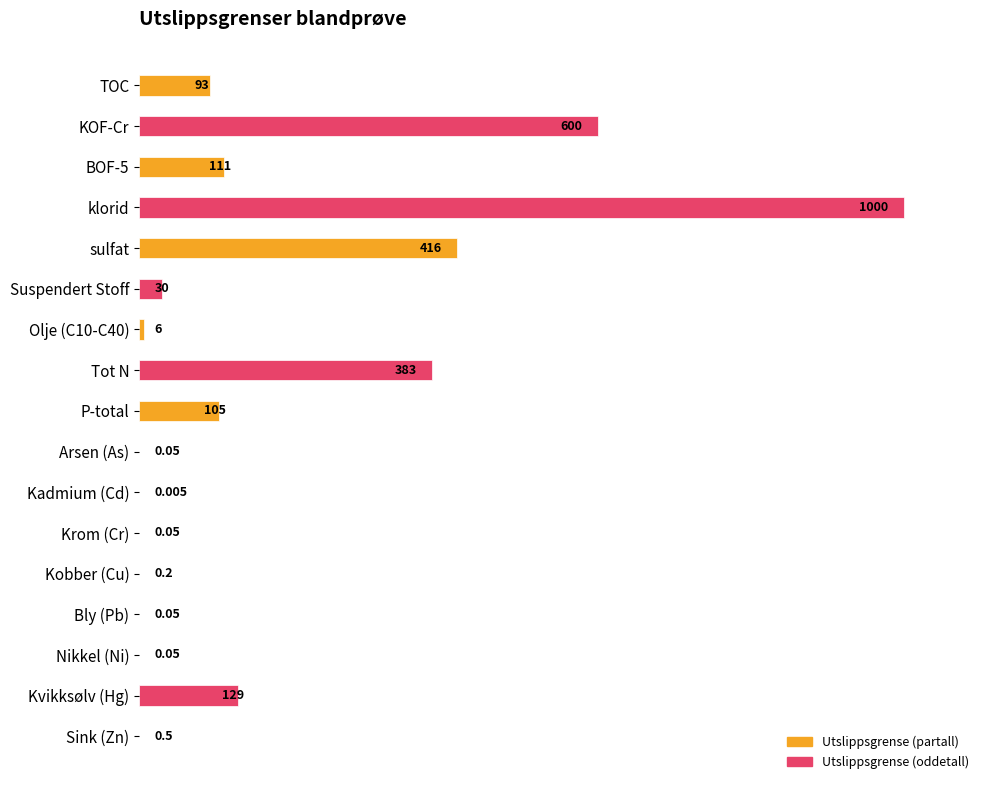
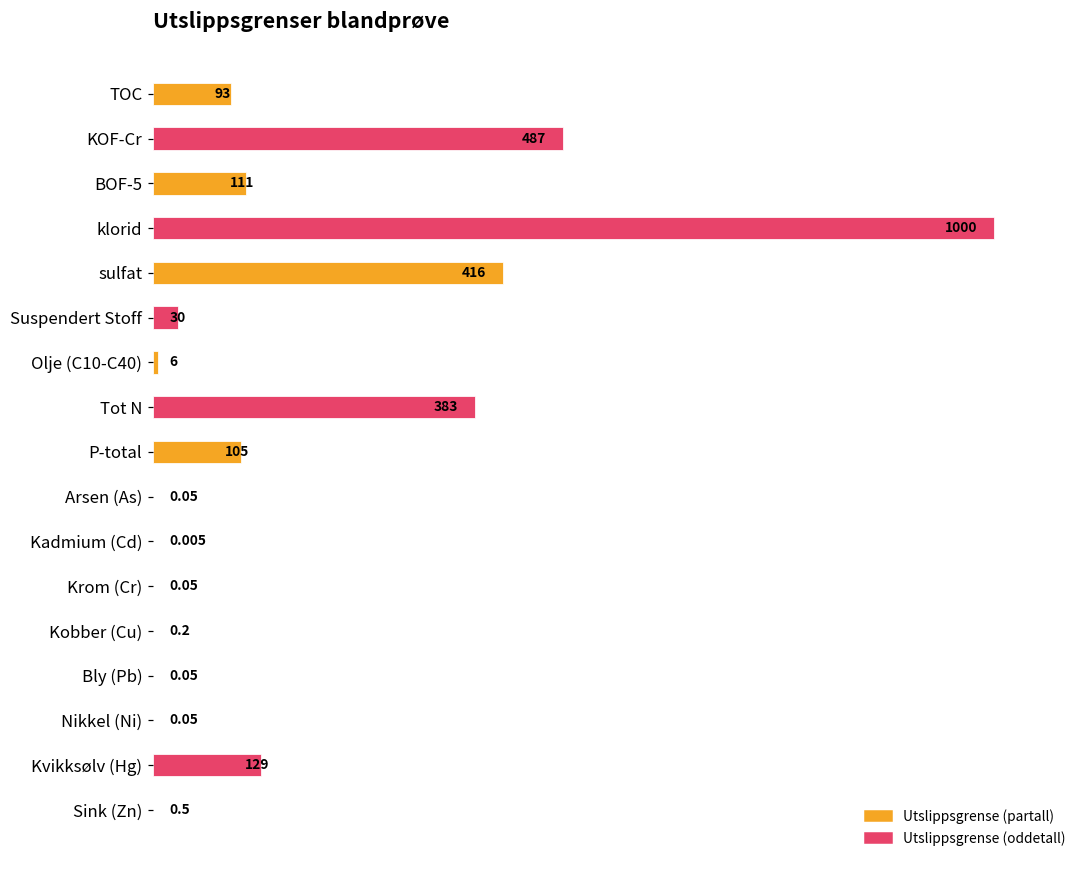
  {
-   "KOF-Cr": 600
+   "KOF-Cr": 487
  }
